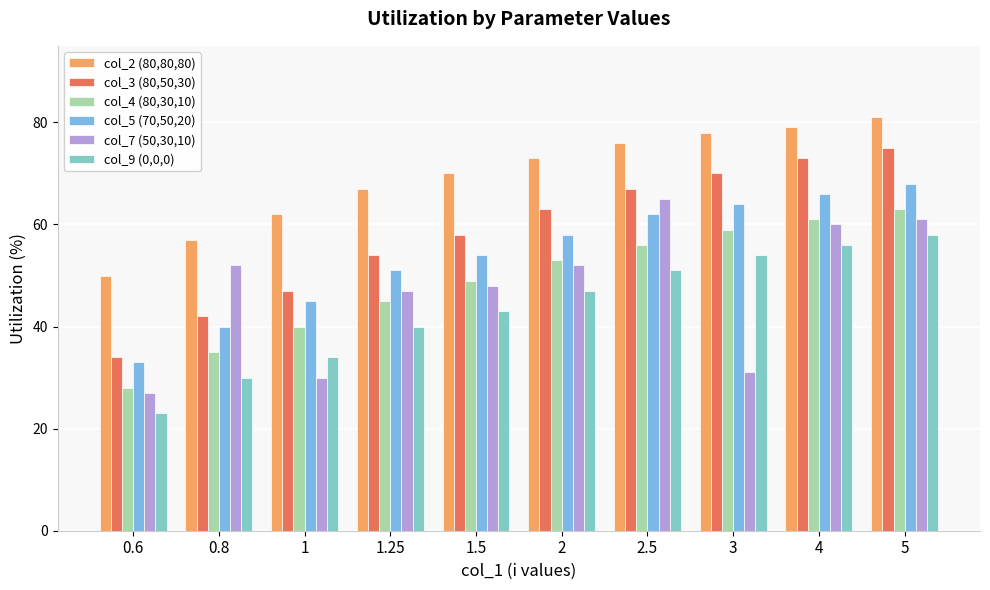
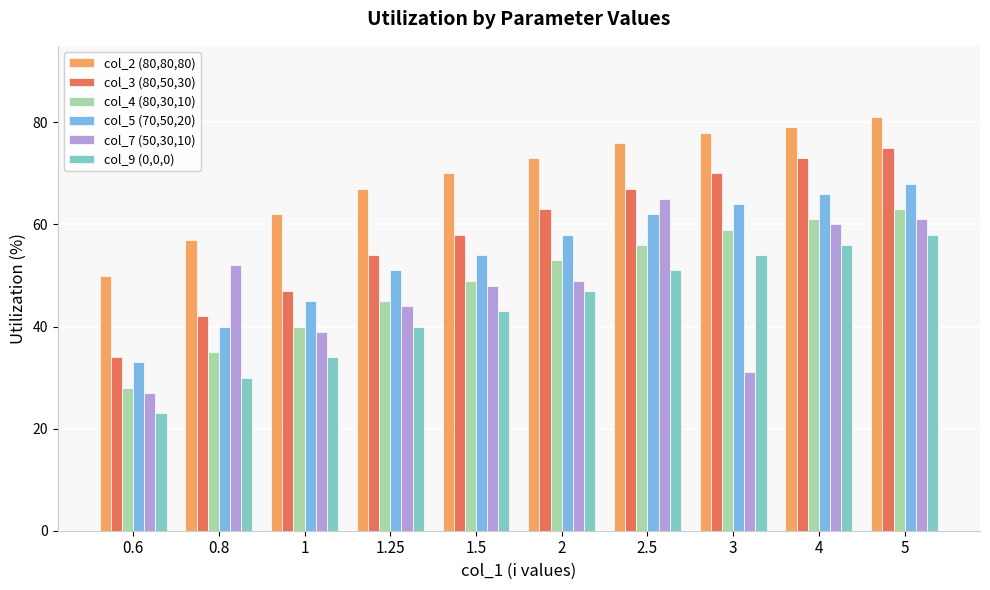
  {
    "col_7 (50,30,10)": {
      "0.6": 27,
      "0.8": 52,
-     "1": 30,
-     "1.25": 47,
+     "1": 39,
+     "1.25": 44,
      "1.5": 48,
-     "2": 52,
+     "2": 49,
      "2.5": 65,
      "3": 31,
      "4": 60,
      "5": 61
    }
  }
